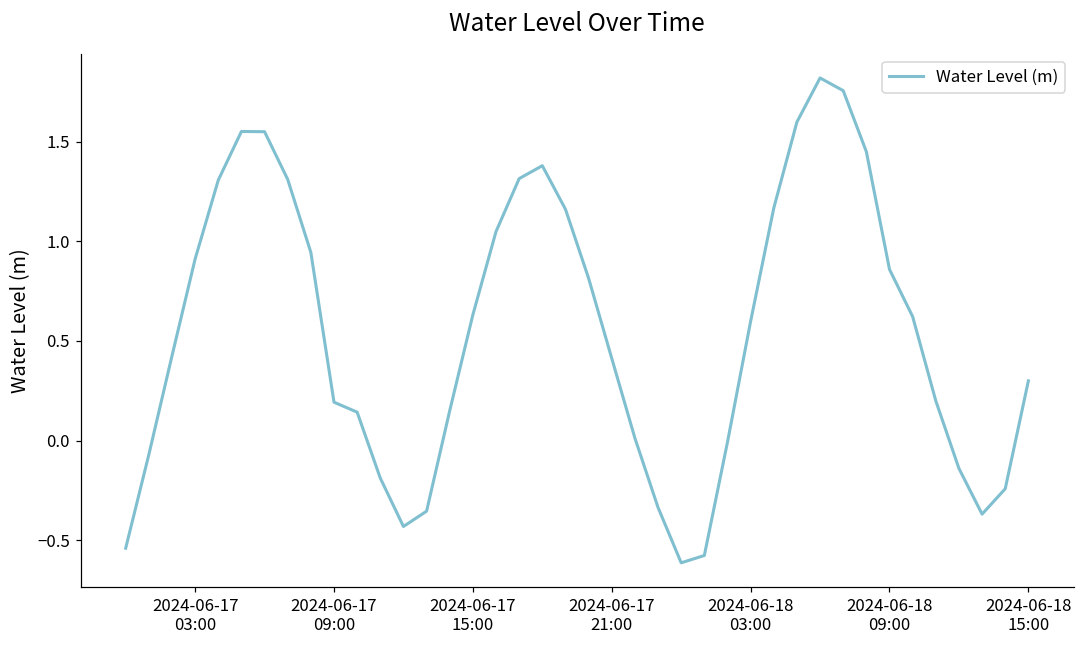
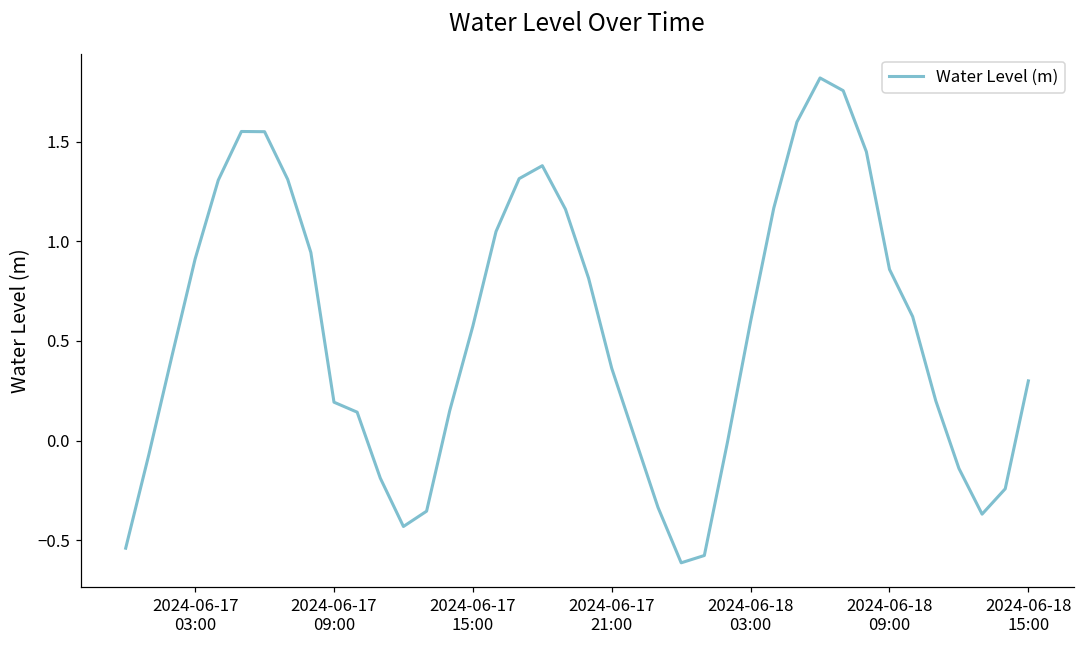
  {
    "2024-06-17 03:00": 0.91,
    "2024-06-17 09:00": 0.19,
-   "2024-06-17 15:00": 0.63,
-   "2024-06-17 21:00": 0.41,
+   "2024-06-17 15:00": 0.57,
+   "2024-06-17 21:00": 0.36,
    "2024-06-18 03:00": 0.60,
    "2024-06-18 09:00": 0.86,
    "2024-06-18 15:00": 0.30
  }
